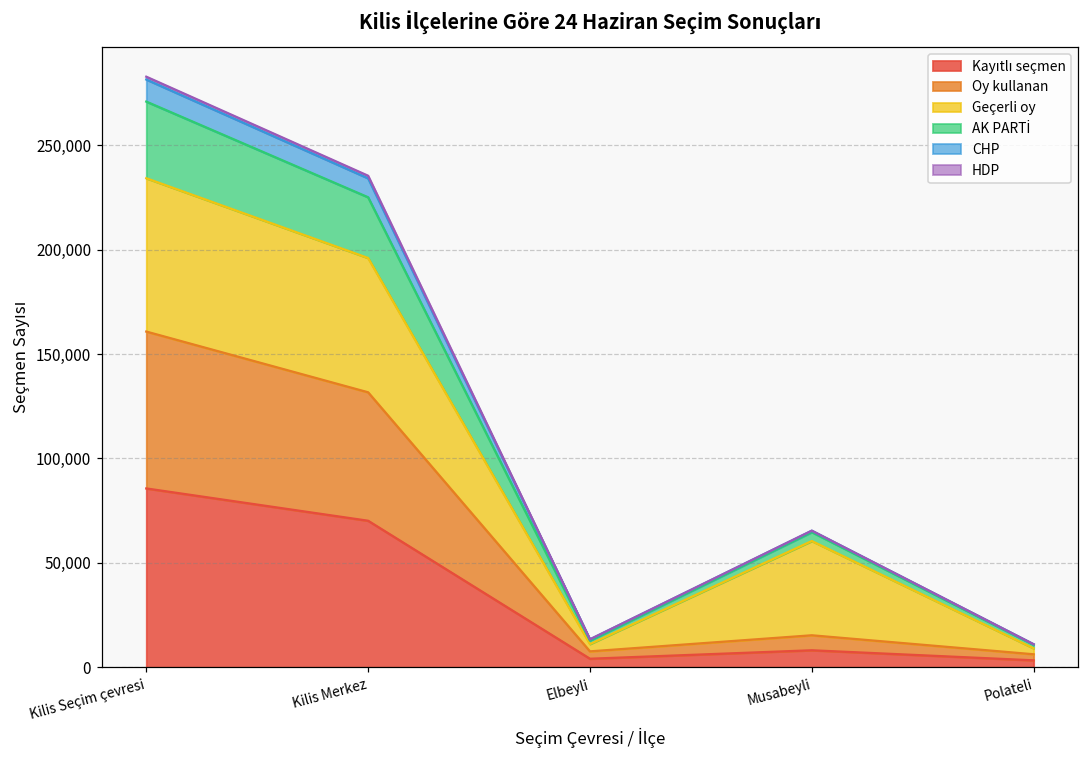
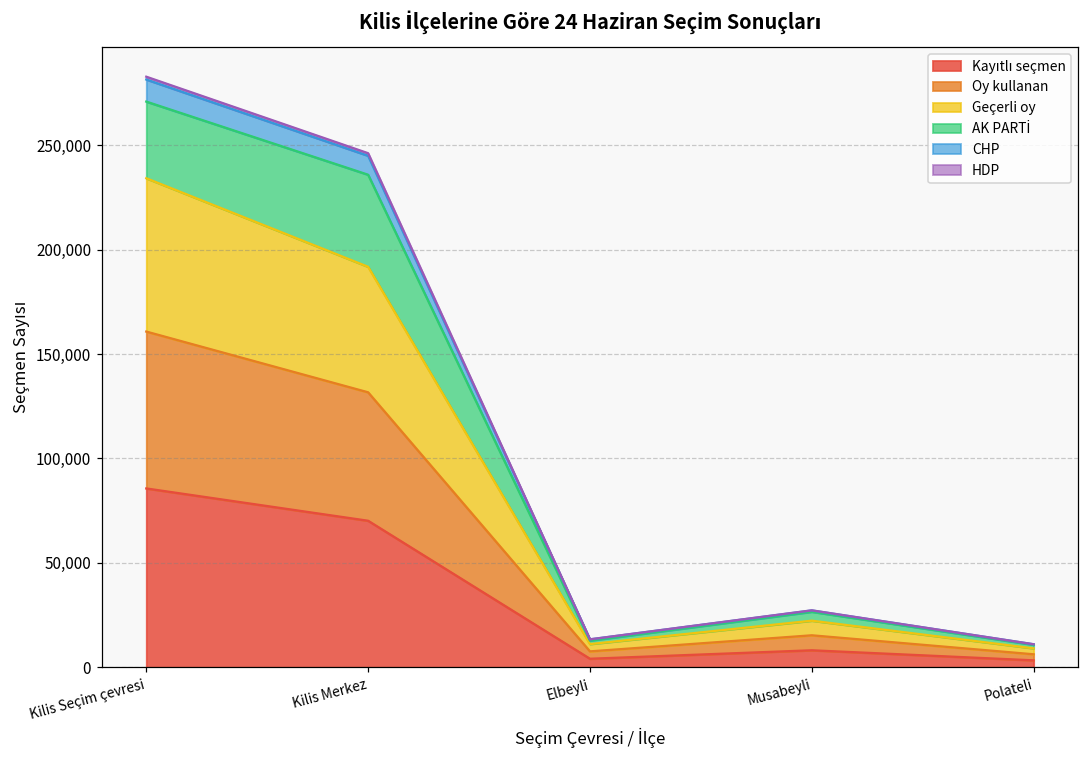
  {
    "Geçerli oy": {
      "Kilis Seçim çevresi": "73,000",
-     "Kilis Merkez": "64,000",
+     "Kilis Merkez": "60,000",
      "Elbeyli": "3,000",
-     "Musabeyli": "45,000",
+     "Musabeyli": "7,000",
      "Polateli": "3,000"
    },
    "AK PARTİ": {
      "Kilis Seçim çevresi": "37,000",
-     "Kilis Merkez": "29,000"
+     "Kilis Merkez": "44,000"
    },
    "CHP": {
      "Kilis Seçim çevresi": "11,000"
    },
    "HDP": {
      "Kilis Seçim çevresi": "1,000"
    }
  }
